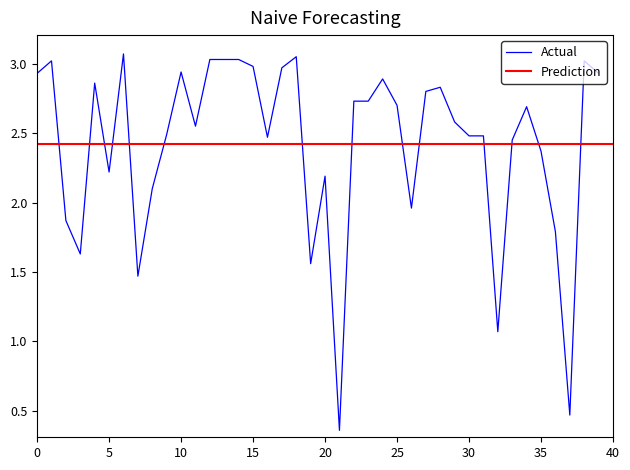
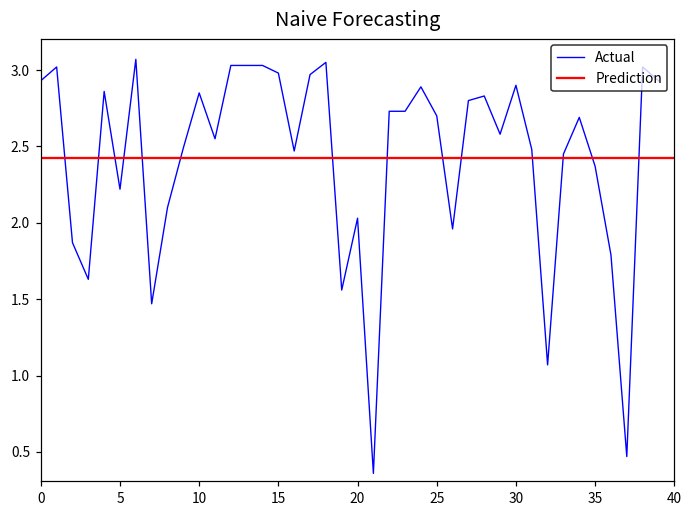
  {
    "0": 2.93,
    "5": 2.22,
-   "10": 2.94,
+   "10": 2.85,
    "15": 2.98,
-   "20": 2.19,
+   "20": 2.03,
    "25": 2.70,
-   "30": 2.48,
+   "30": 2.90,
    "35": 2.37
  }
